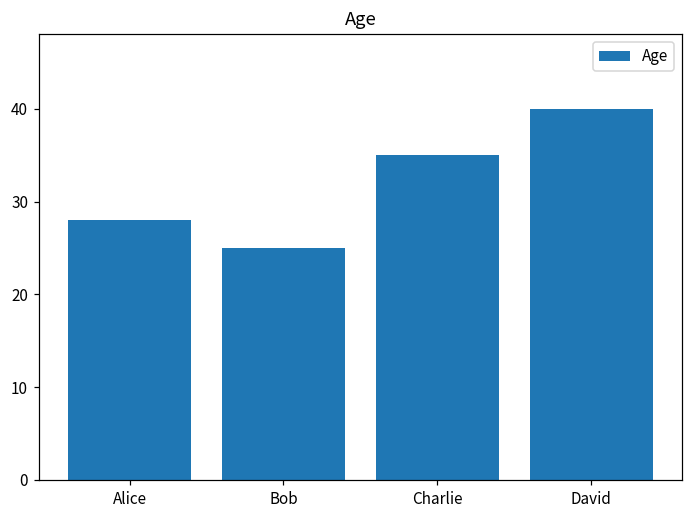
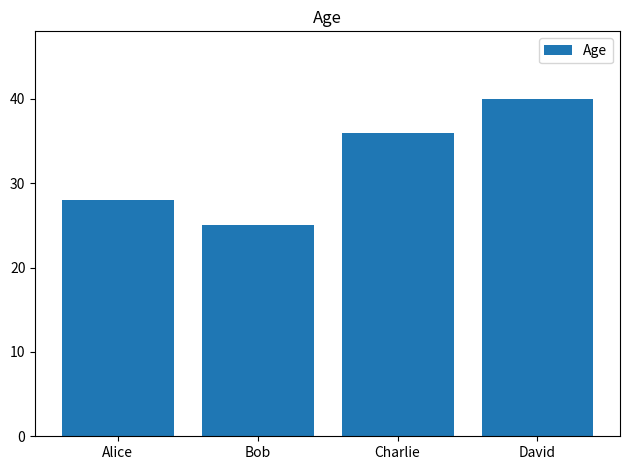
  {
    "Alice": 28,
    "Bob": 25,
-   "Charlie": 35,
+   "Charlie": 36,
    "David": 40
  }
